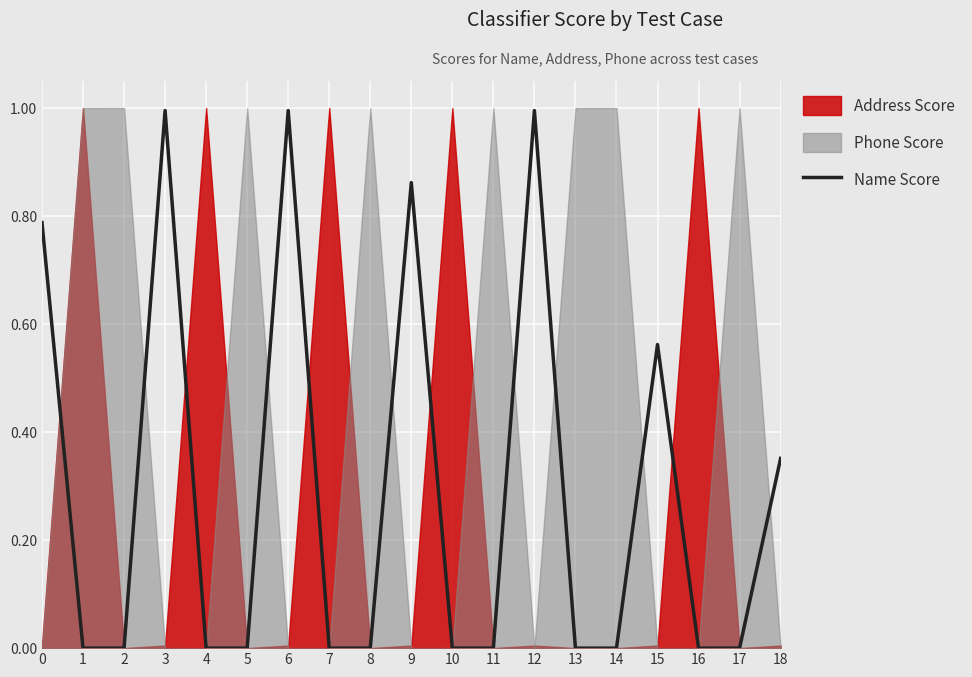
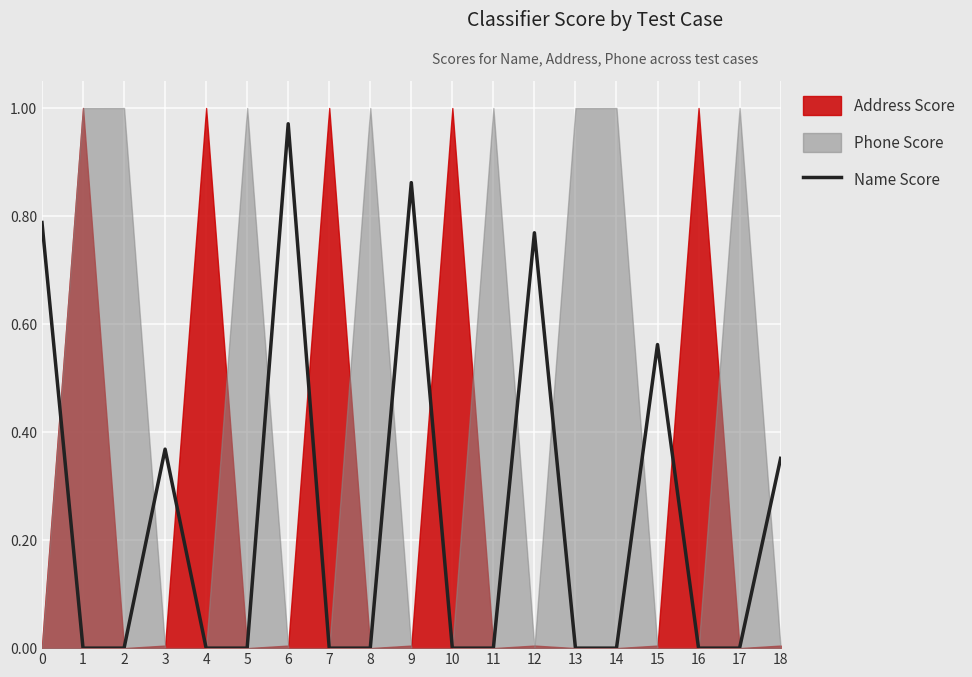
  {
    "Name Score": {
      "0": 0.79,
      "1": 0.00,
-     "3": 1.00,
-     "6": 1.00,
+     "3": 0.37,
+     "6": 0.97,
      "9": 0.86,
-     "12": 1.00,
+     "12": 0.77,
      "15": 0.56,
      "18": 0.35
    },
    "Address Score": {
      "4": 1.00,
      "7": 1.00,
      "10": 1.00,
      "16": 1.00
    },
    "Phone Score": {
      "2": 1.00,
      "5": 1.00,
      "8": 1.00,
      "11": 1.00,
      "13": 1.00,
      "14": 1.00,
      "17": 1.00
    }
  }
